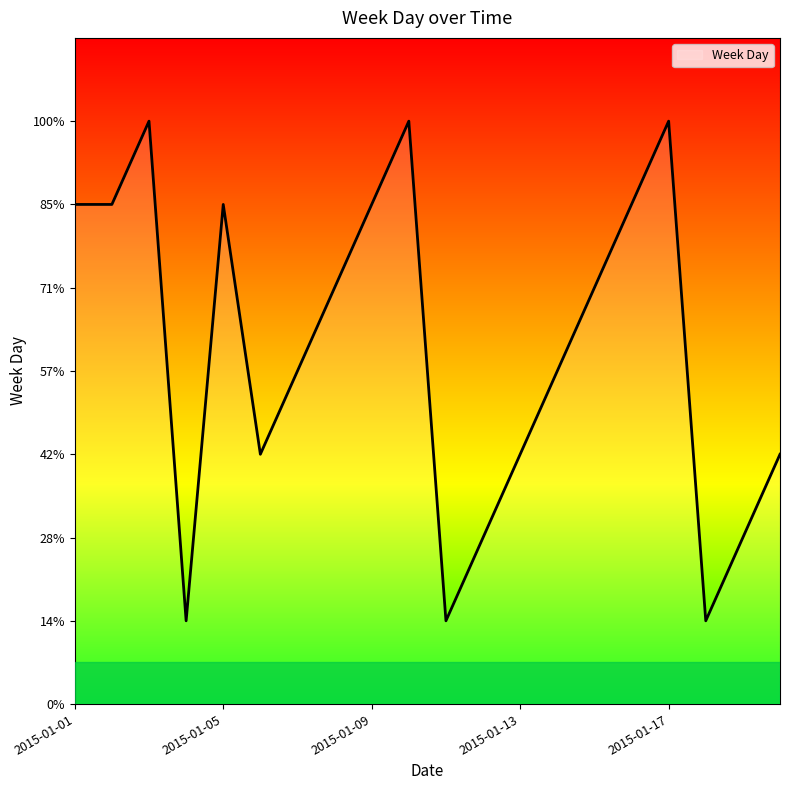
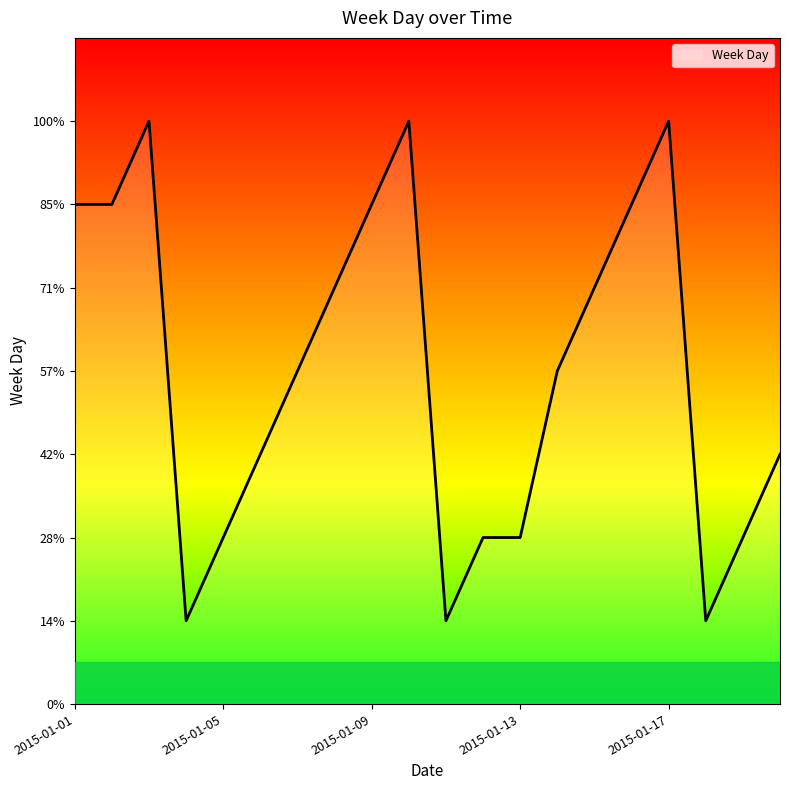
  {
    "2015-01-01": "86%",
-   "2015-01-05": "86%",
+   "2015-01-05": "29%",
    "2015-01-09": "86%",
-   "2015-01-13": "43%",
+   "2015-01-13": "29%",
    "2015-01-17": "100%"
  }
